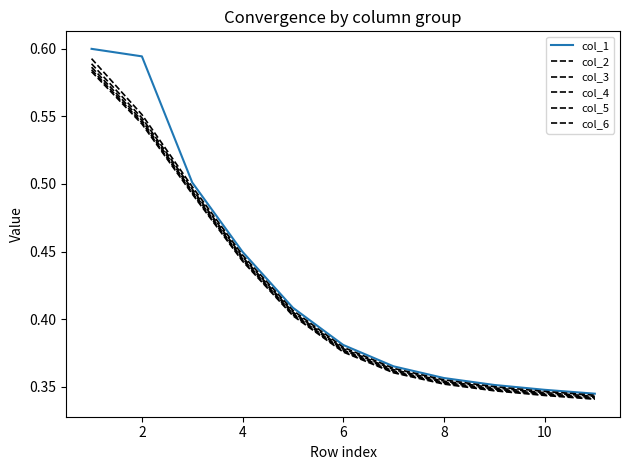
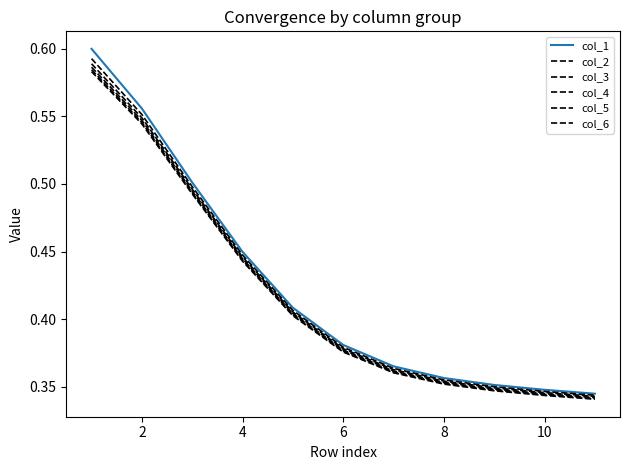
  {
    "col_1": {
-     "2": 0.594,
+     "2": 0.556,
      "4": 0.450
    }
  }
